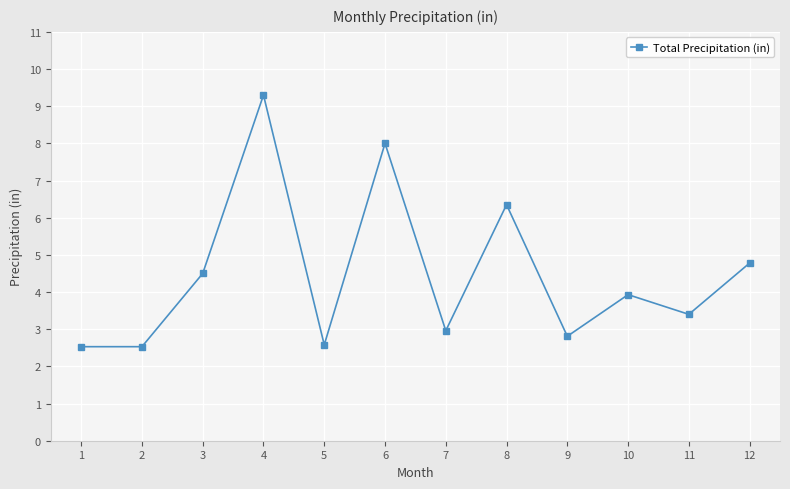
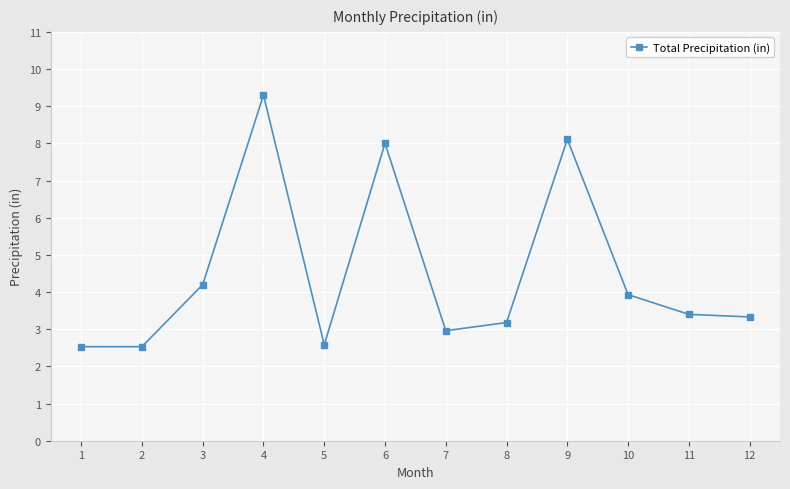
  {
    "1": 2.5,
    "2": 2.5,
-   "3": 4.5,
+   "3": 4.2,
    "4": 9.3,
    "5": 2.6,
    "6": 8.0,
    "7": 3.0,
-   "8": 6.4,
-   "9": 2.8,
+   "8": 3.2,
+   "9": 8.1,
    "10": 3.9,
    "11": 3.4,
-   "12": 4.8
+   "12": 3.3
  }
